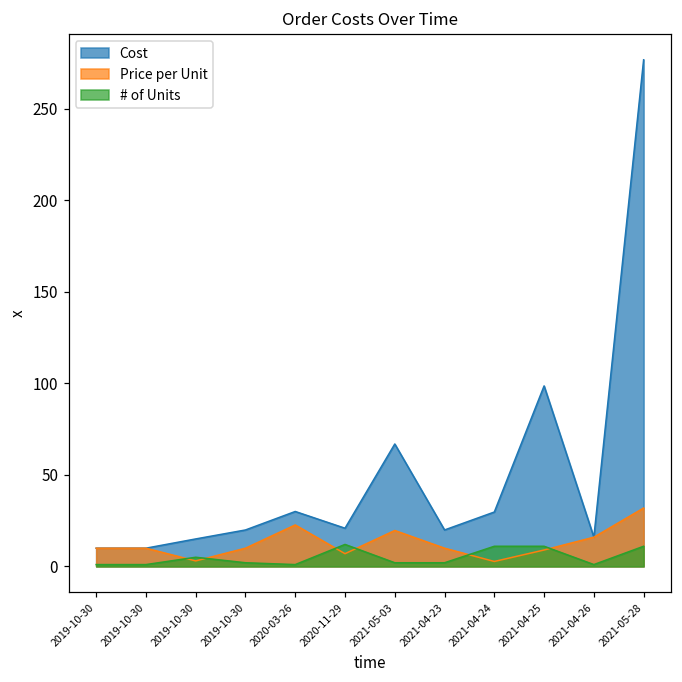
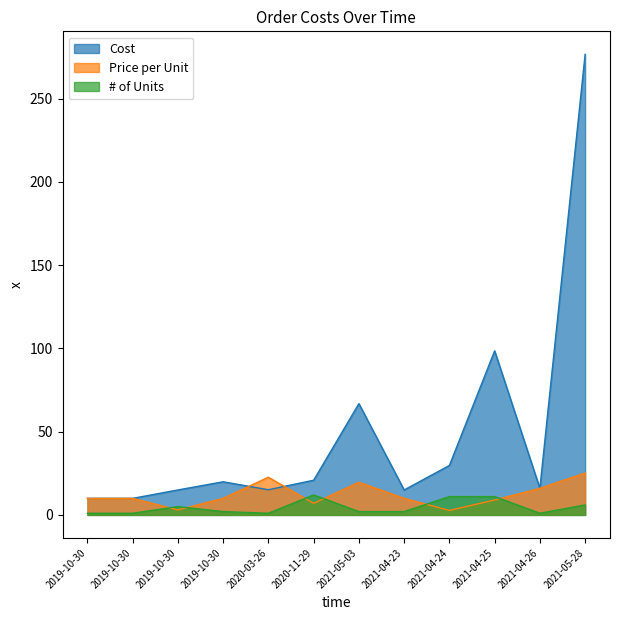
  {
    "Cost": {
-     "2020-03-26": 30,
+     "2020-03-26": 15,
      "2020-11-29": 21,
      "2021-05-03": 67,
-     "2021-04-23": 20,
+     "2021-04-23": 15,
      "2021-04-24": 30,
      "2021-04-25": 99,
      "2021-05-28": 277
    },
    "Price per Unit": {
      "2020-03-26": 23,
      "2020-11-29": 7,
      "2021-05-03": 20,
      "2021-04-23": 10,
      "2021-04-24": 3,
      "2021-04-25": 9,
-     "2021-05-28": 32
+     "2021-05-28": 25
    },
    "# of Units": {
      "2020-03-26": 1,
      "2020-11-29": 12,
      "2021-05-03": 2,
      "2021-04-23": 2,
      "2021-04-24": 11,
      "2021-04-25": 11,
      "2021-04-26": 1,
-     "2021-05-28": 11
+     "2021-05-28": 6
    }
  }
